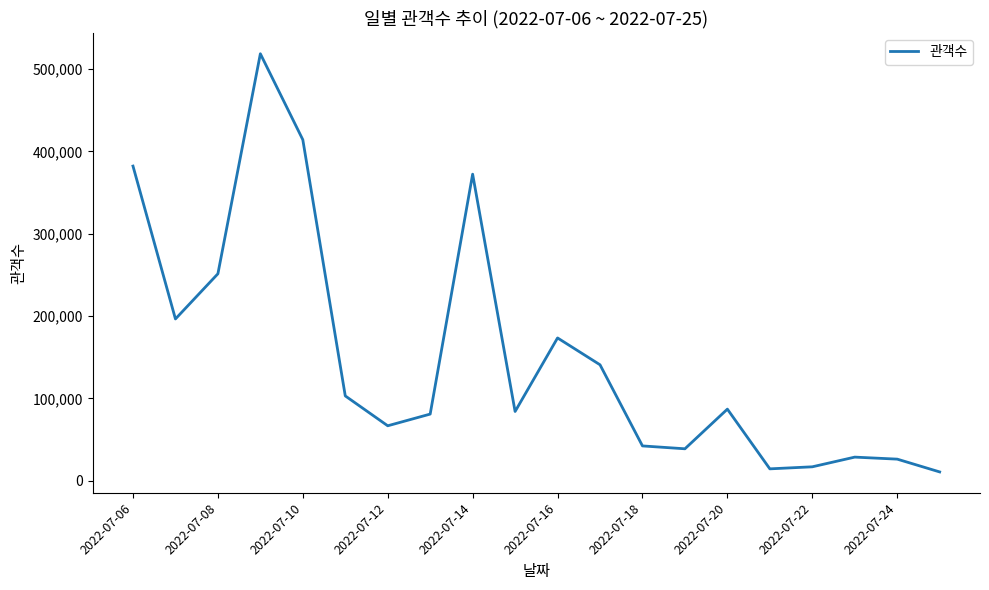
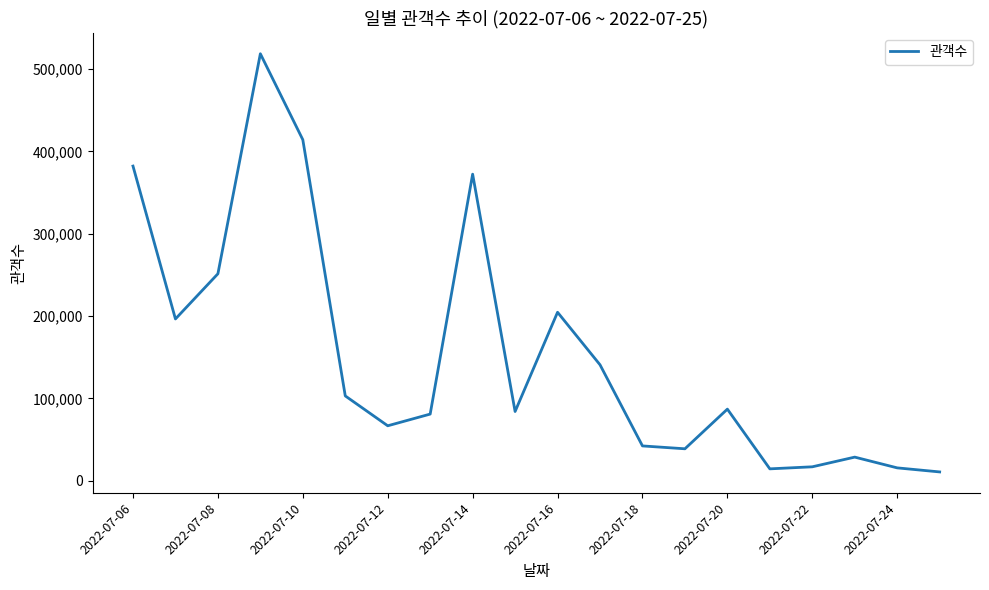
  {
    "2022-07-06": "380,000",
    "2022-07-08": "250,000",
    "2022-07-10": "410,000",
    "2022-07-12": "70,000",
    "2022-07-14": "370,000",
-   "2022-07-16": "170,000",
+   "2022-07-16": "200,000",
    "2022-07-18": "40,000",
    "2022-07-20": "90,000",
    "2022-07-22": "20,000",
-   "2022-07-24": "30,000"
+   "2022-07-24": "20,000"
  }
